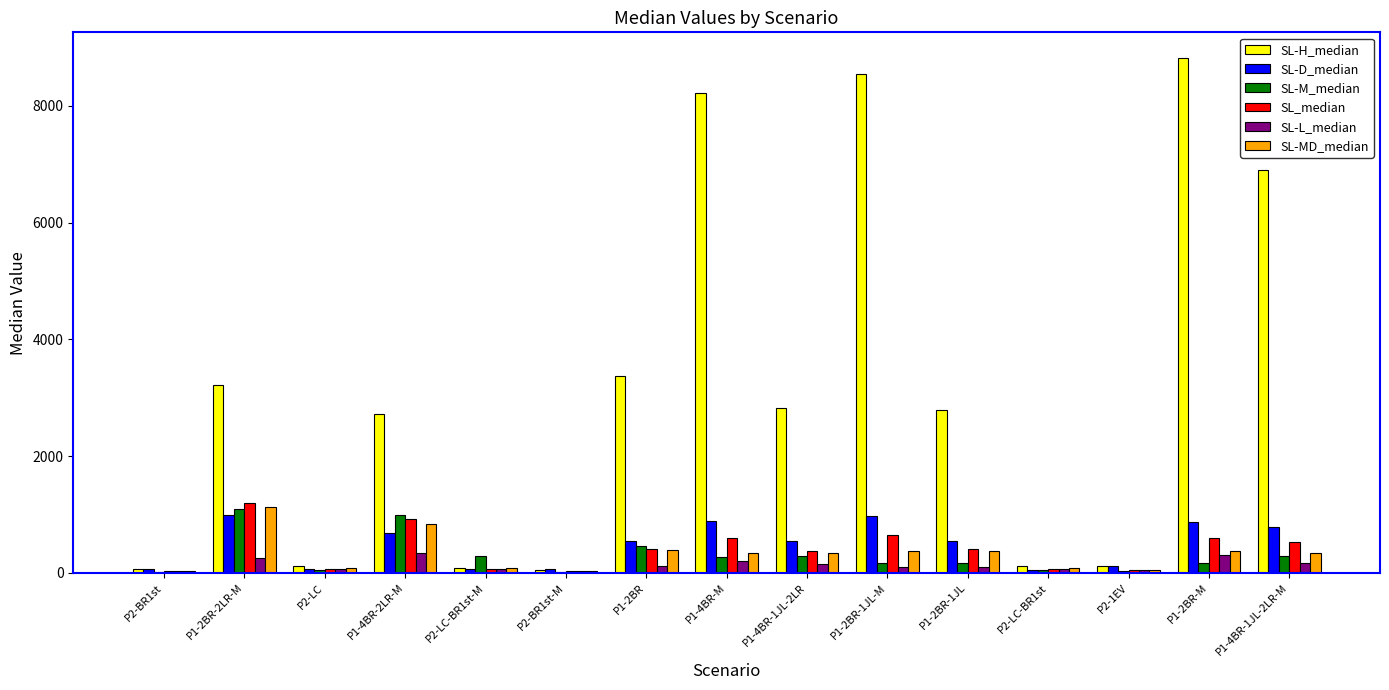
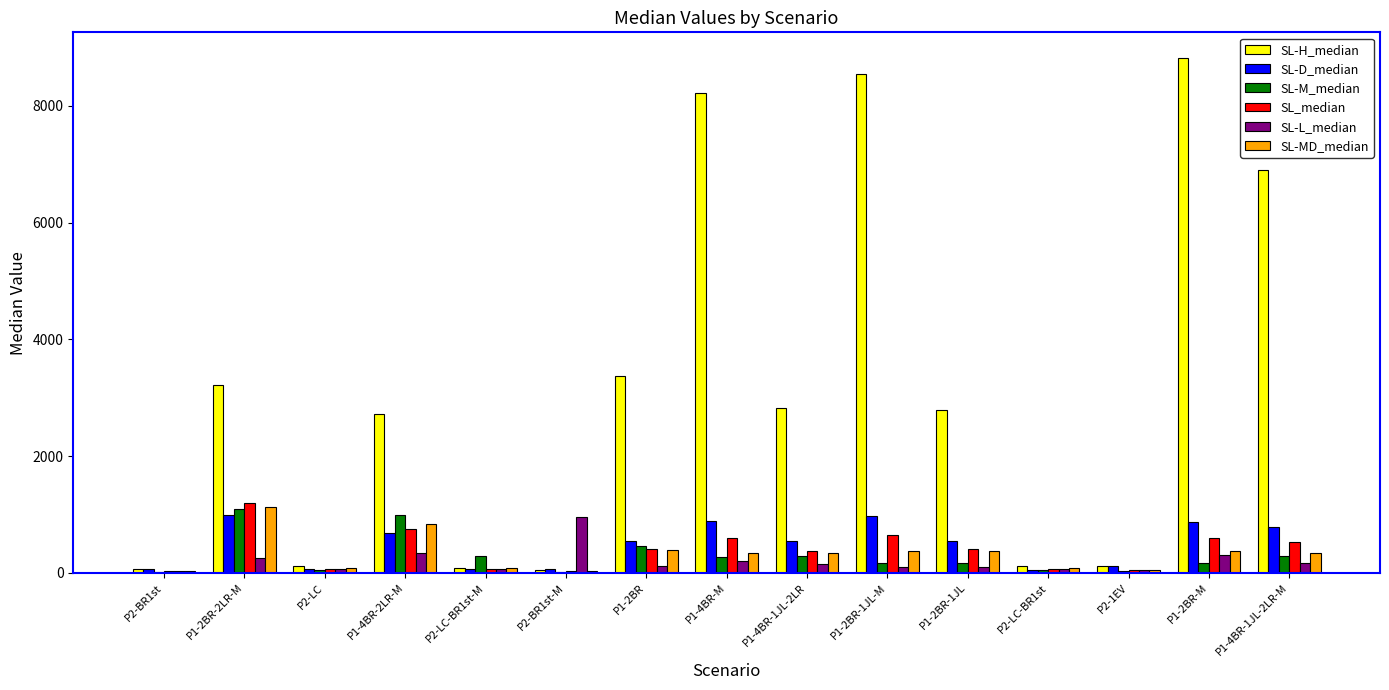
  {
    "SL-H_median": {
      "P2-BR1st": 100,
      "P1-2BR-2LR-M": 3200,
      "P2-LC": 100,
      "P1-4BR-2LR-M": 2700,
      "P2-LC-BR1st-M": 100,
      "P2-BR1st-M": 100,
      "P1-2BR": 3400,
      "P1-4BR-M": 8200,
      "P1-4BR-1JL-2LR": 2800,
      "P1-2BR-1JL-M": 8500,
      "P1-2BR-1JL": 2800,
      "P2-LC-BR1st": 100,
      "P2-1EV": 100,
      "P1-2BR-M": 8800,
      "P1-4BR-1JL-2LR-M": 6900
    },
    "SL-D_median": {
      "P2-BR1st": 100,
      "P1-2BR-2LR-M": 1000,
      "P2-LC": 100,
      "P1-4BR-2LR-M": 700,
      "P2-LC-BR1st-M": 100,
      "P2-BR1st-M": 100,
      "P1-2BR": 500,
      "P1-4BR-M": 900,
      "P1-4BR-1JL-2LR": 500,
      "P1-2BR-1JL-M": 1000,
      "P1-2BR-1JL": 600,
      "P2-LC-BR1st": 100,
      "P2-1EV": 100,
      "P1-2BR-M": 900,
      "P1-4BR-1JL-2LR-M": 800
    },
    "SL-M_median": {
      "P1-2BR-2LR-M": 1100,
      "P2-LC": 100,
      "P1-4BR-2LR-M": 1000,
      "P2-LC-BR1st-M": 300,
      "P1-2BR": 500,
      "P1-4BR-M": 300,
      "P1-4BR-1JL-2LR": 300,
      "P1-2BR-1JL-M": 200,
      "P1-2BR-1JL": 200,
      "P2-LC-BR1st": 0,
      "P1-2BR-M": 200,
      "P1-4BR-1JL-2LR-M": 300
    },
    "SL_median": {
      "P1-2BR-2LR-M": 1200,
      "P2-LC": 100,
-     "P1-4BR-2LR-M": 900,
+     "P1-4BR-2LR-M": 800,
      "P2-LC-BR1st-M": 100,
      "P1-2BR": 400,
      "P1-4BR-M": 600,
      "P1-4BR-1JL-2LR": 400,
      "P1-2BR-1JL-M": 600,
      "P1-2BR-1JL": 400,
      "P2-LC-BR1st": 100,
      "P2-1EV": 100,
      "P1-2BR-M": 600,
      "P1-4BR-1JL-2LR-M": 500
    },
    "SL-L_median": {
      "P1-2BR-2LR-M": 300,
      "P2-LC": 100,
      "P1-4BR-2LR-M": 300,
      "P2-LC-BR1st-M": 100,
-     "P2-BR1st-M": 0,
+     "P2-BR1st-M": 1000,
      "P1-2BR": 100,
      "P1-4BR-M": 200,
      "P1-4BR-1JL-2LR": 100,
      "P1-2BR-1JL-M": 100,
      "P1-2BR-1JL": 100,
      "P2-LC-BR1st": 100,
      "P2-1EV": 100,
      "P1-2BR-M": 300,
      "P1-4BR-1JL-2LR-M": 200
    },
    "SL-MD_median": {
      "P1-2BR-2LR-M": 1100,
      "P2-LC": 100,
      "P1-4BR-2LR-M": 800,
      "P2-LC-BR1st-M": 100,
      "P1-2BR": 400,
      "P1-4BR-M": 300,
      "P1-4BR-1JL-2LR": 300,
      "P1-2BR-1JL-M": 400,
      "P1-2BR-1JL": 400,
      "P2-LC-BR1st": 100,
      "P2-1EV": 0,
      "P1-2BR-M": 400,
      "P1-4BR-1JL-2LR-M": 300
    }
  }
